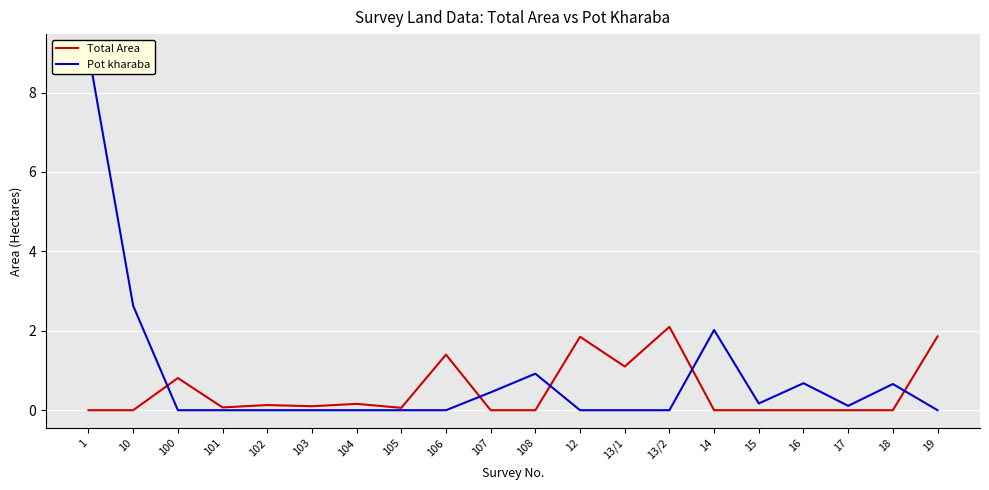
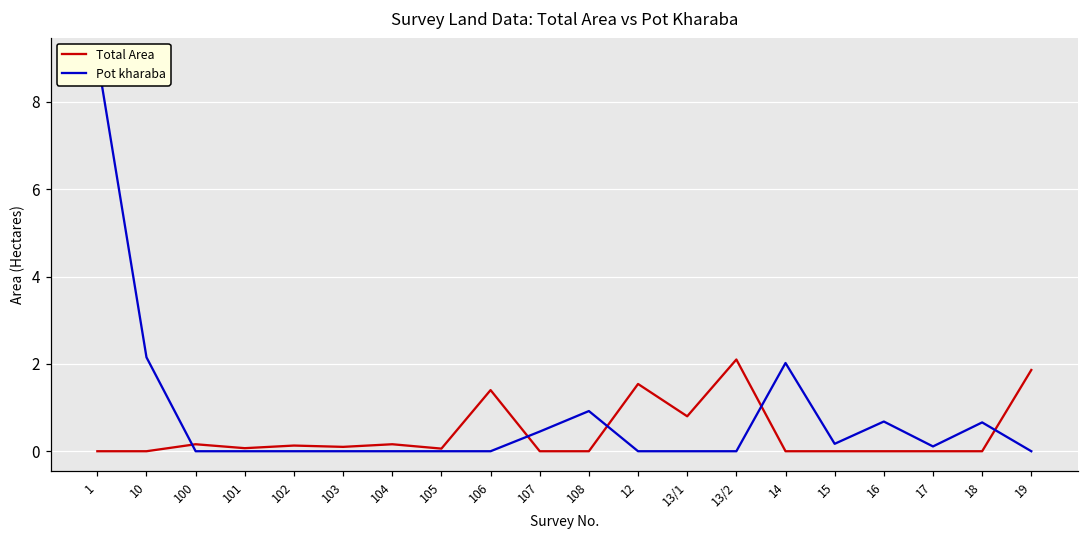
  {
    "Total Area": {
      "1": 0.0,
      "10": 0.0,
-     "100": 0.8,
+     "100": 0.2,
      "101": 0.1,
      "102": 0.1,
      "103": 0.1,
      "104": 0.2,
      "106": 1.4,
      "107": 0.0,
      "108": 0.0,
-     "12": 1.9,
-     "13/1": 1.1,
+     "12": 1.5,
+     "13/1": 0.8,
      "13/2": 2.1,
      "14": 0.0,
      "15": 0.0,
      "16": 0.0,
      "17": 0.0,
      "18": 0.0,
      "19": 1.9
    },
    "Pot kharaba": {
-     "10": 2.6,
+     "10": 2.2,
      "100": 0.0,
      "101": 0.0,
      "102": 0.0,
      "103": 0.0,
      "104": 0.0,
      "106": 0.0,
      "107": 0.5,
      "108": 0.9,
      "12": 0.0,
      "13/1": 0.0,
      "13/2": 0.0,
      "14": 2.0,
      "15": 0.2,
      "16": 0.7,
      "17": 0.1,
      "18": 0.7,
      "19": 0.0
    }
  }
